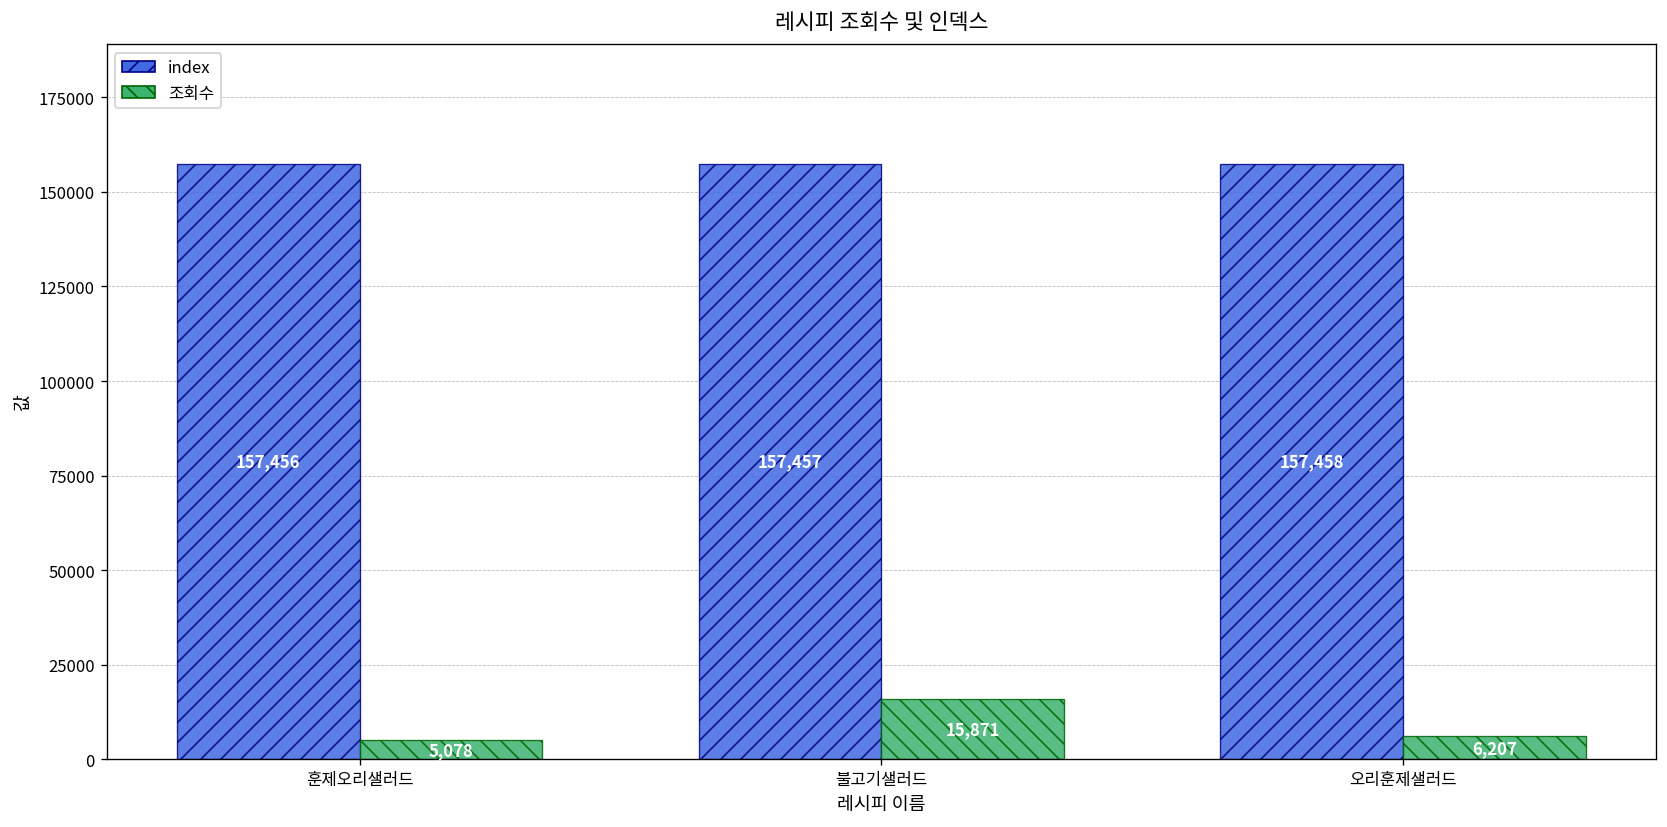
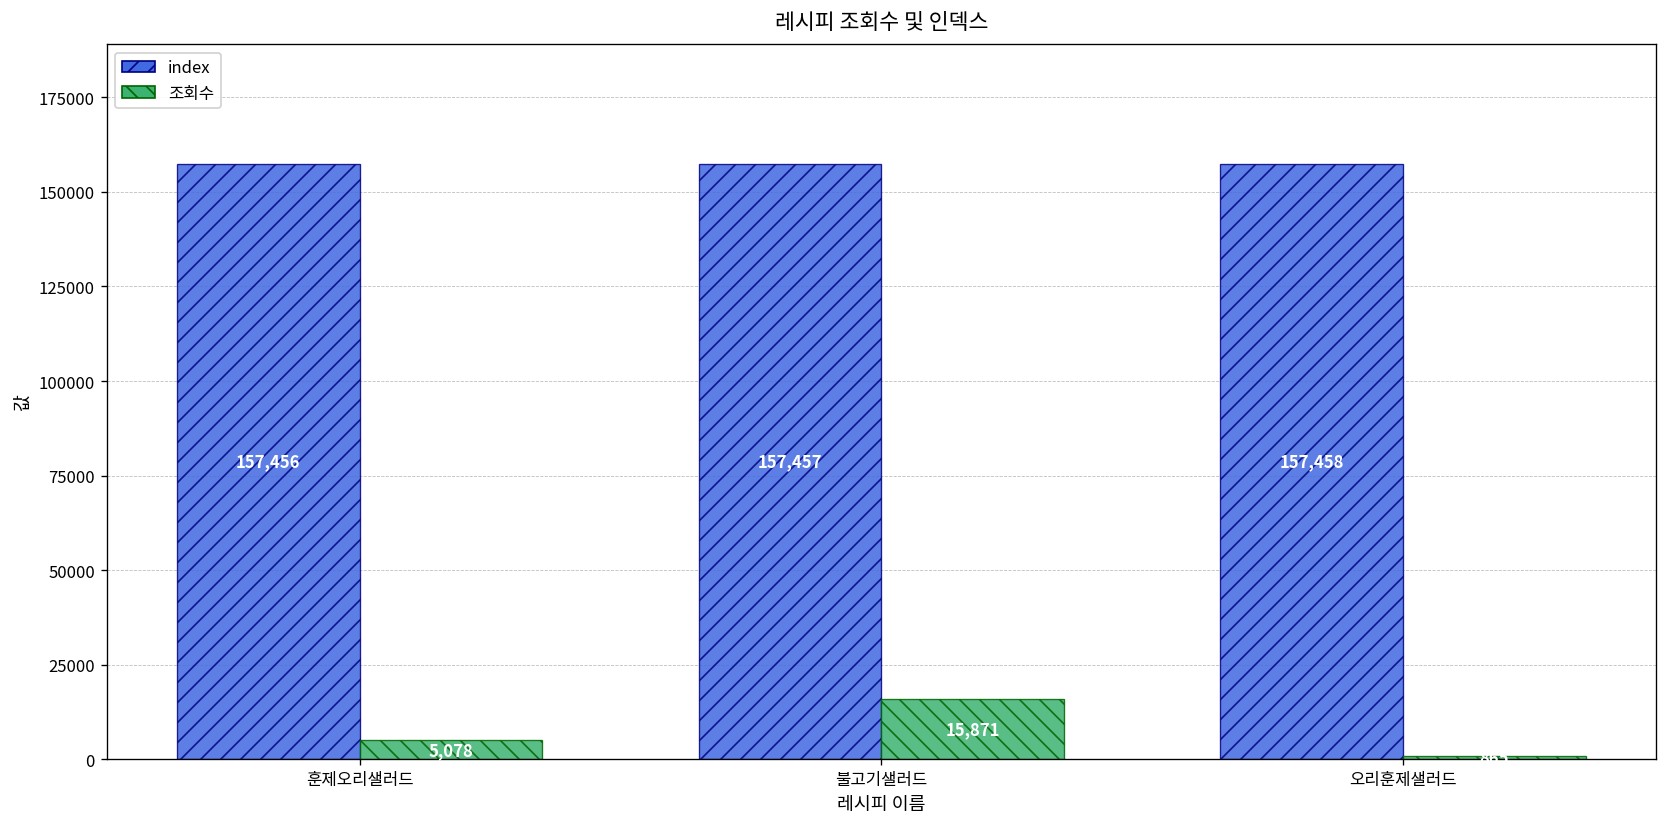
  {
    "index": {
      "훈제오리샐러드": "157,456",
      "불고기샐러드": "157,457",
      "오리훈제샐러드": "157,458"
    },
    "조회수": {
-     "오리훈제샐러드": "6000"
+     "오리훈제샐러드": "1000"
    }
  }
